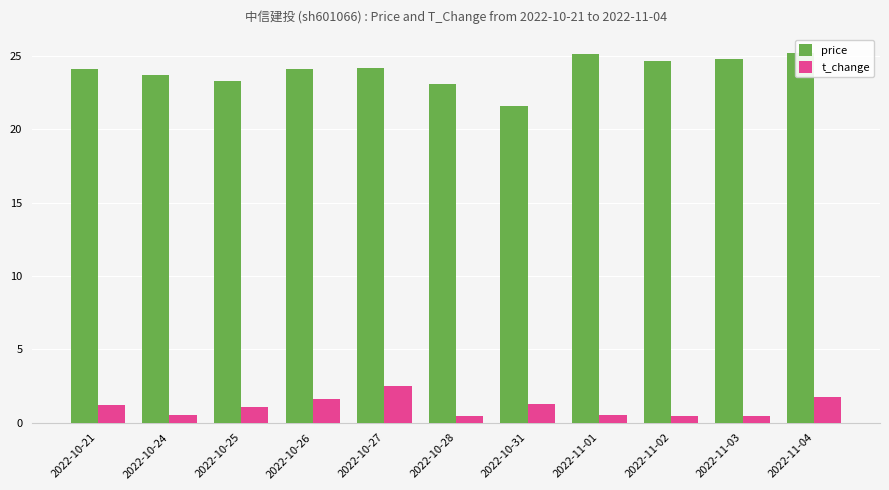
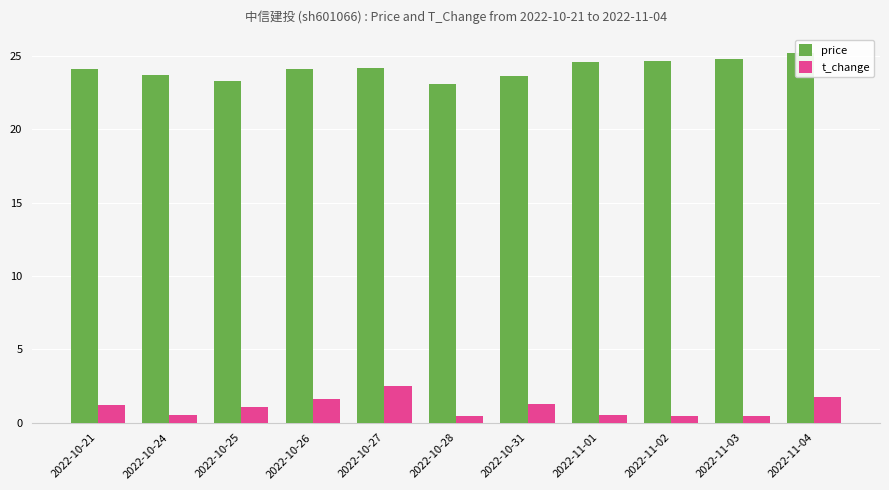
  {
    "price": {
      "2022-10-21": 24.1,
      "2022-10-24": 23.7,
      "2022-10-25": 23.3,
      "2022-10-26": 24.1,
      "2022-10-27": 24.2,
      "2022-10-28": 23.1,
-     "2022-10-31": 21.6,
-     "2022-11-01": 25.1,
+     "2022-10-31": 23.6,
+     "2022-11-01": 24.6,
      "2022-11-02": 24.7,
      "2022-11-03": 24.8
    },
    "t_change": {
      "2022-10-21": 1.2,
      "2022-10-24": 0.5,
      "2022-10-25": 1.1,
      "2022-10-26": 1.6,
      "2022-10-27": 2.5,
      "2022-10-28": 0.4,
      "2022-10-31": 1.3,
      "2022-11-01": 0.6,
      "2022-11-02": 0.5,
      "2022-11-03": 0.4,
      "2022-11-04": 1.7
    }
  }
